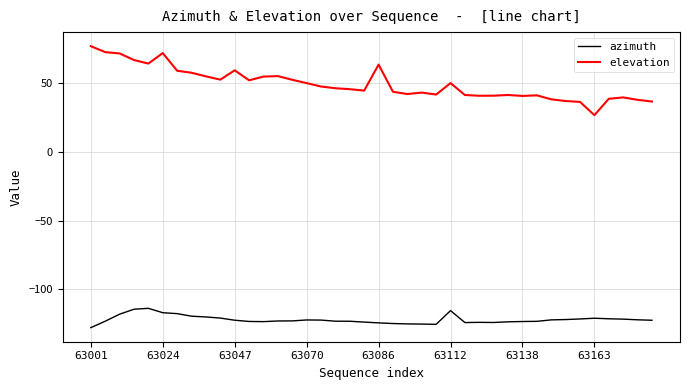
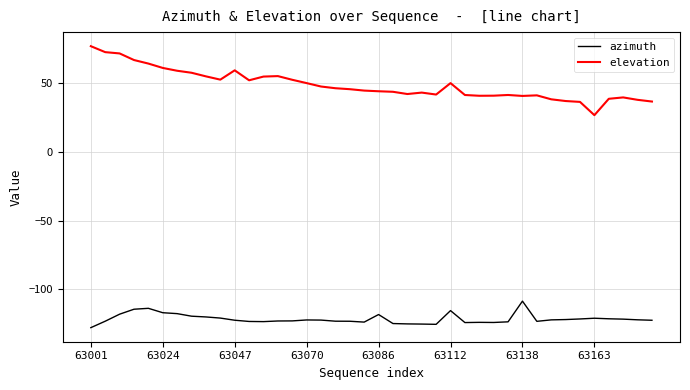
  {
    "azimuth": {
      "63001": -128,
      "63024": -117,
      "63047": -122,
      "63070": -122,
-     "63086": -124,
+     "63086": -118,
      "63112": -115,
-     "63138": -123,
+     "63138": -109,
      "63163": -121
    },
    "elevation": {
      "63001": 77,
-     "63024": 72,
+     "63024": 61,
      "63047": 59,
      "63070": 50,
-     "63086": 64,
+     "63086": 44,
      "63112": 50,
      "63138": 41,
      "63163": 27
    }
  }
